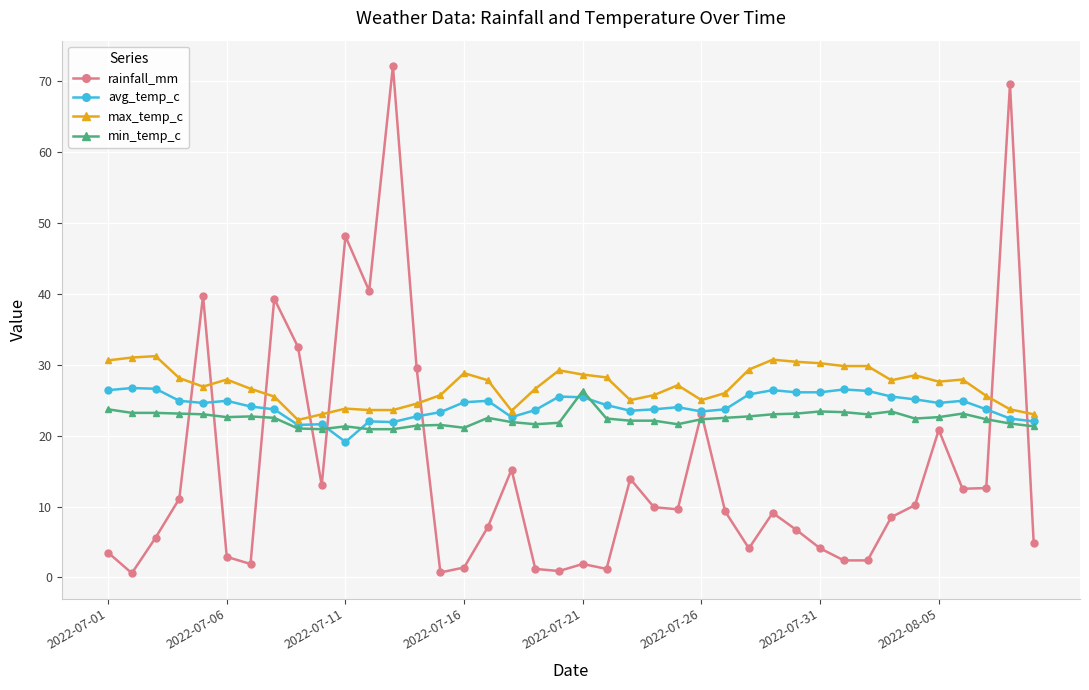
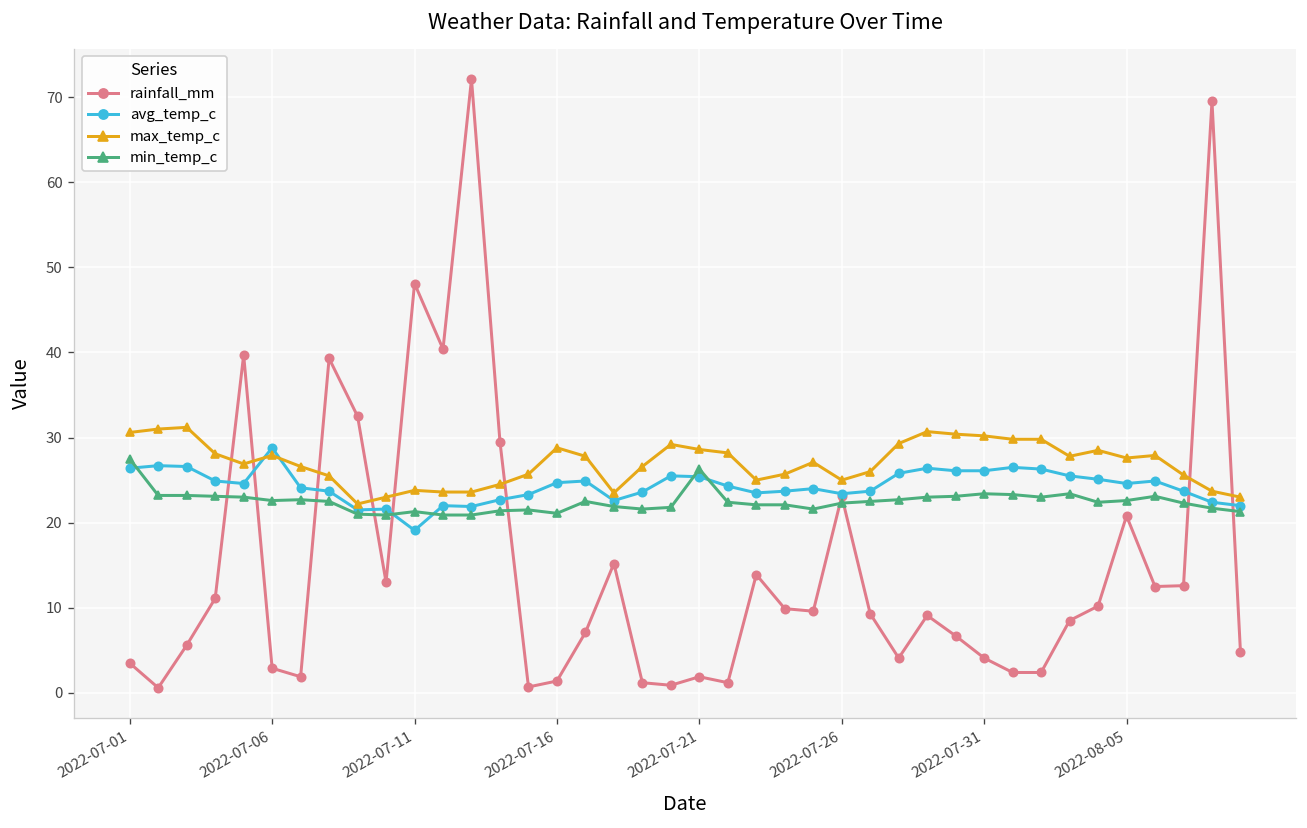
  {
    "rainfall_mm": {
      "2022-07-01": 4,
      "2022-07-06": 3,
      "2022-07-11": 48,
      "2022-07-16": 1,
      "2022-07-21": 2,
      "2022-07-31": 4,
      "2022-08-05": 21
    },
    "avg_temp_c": {
      "2022-07-01": 26,
-     "2022-07-06": 25,
+     "2022-07-06": 29,
      "2022-07-11": 19,
      "2022-07-16": 25,
      "2022-07-21": 25,
      "2022-07-31": 26,
      "2022-08-05": 25
    },
    "max_temp_c": {
      "2022-07-01": 31,
      "2022-07-06": 28,
      "2022-07-11": 24,
      "2022-07-16": 29,
      "2022-07-21": 29,
      "2022-07-26": 25,
      "2022-07-31": 30,
      "2022-08-05": 28
    },
    "min_temp_c": {
-     "2022-07-01": 24,
+     "2022-07-01": 28,
      "2022-07-06": 23,
      "2022-07-11": 21,
      "2022-07-16": 21,
      "2022-07-21": 26,
      "2022-07-26": 22,
      "2022-07-31": 23,
      "2022-08-05": 23
    }
  }
